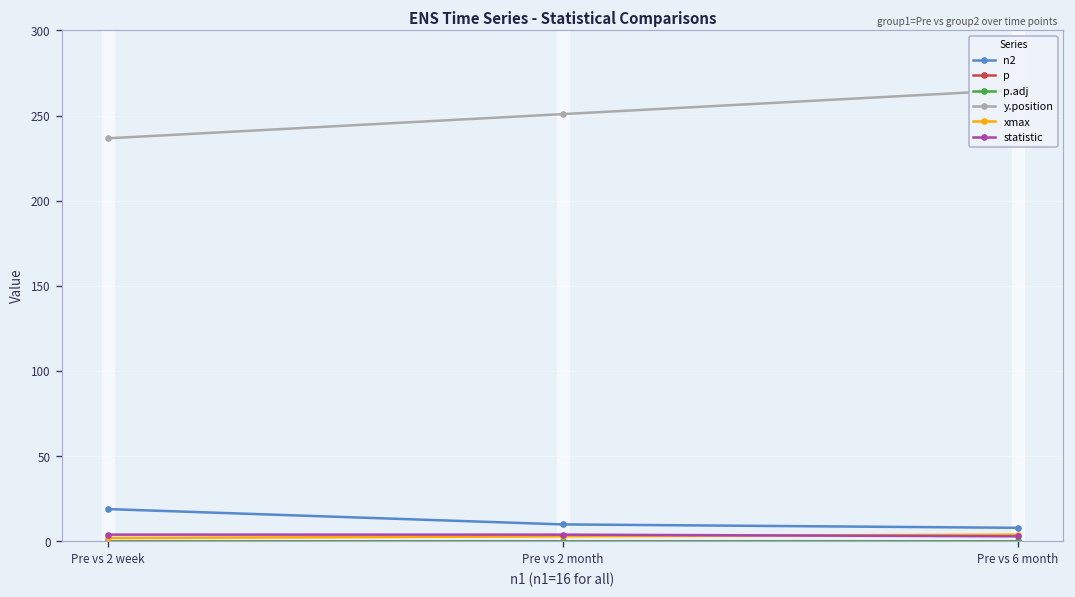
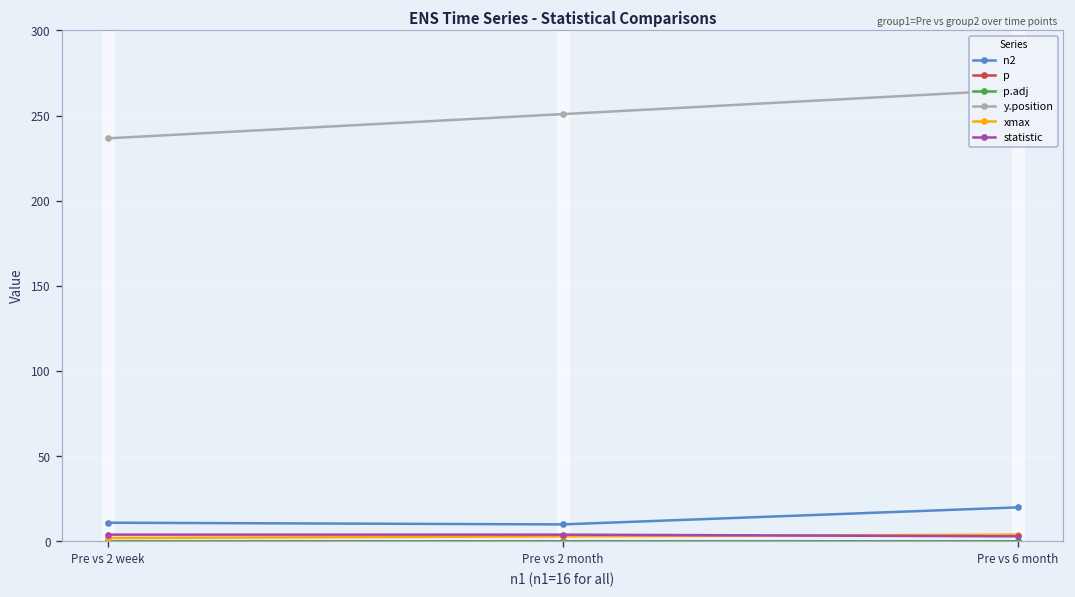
  {
    "n2": {
-     "Pre vs 2 week": 19,
+     "Pre vs 2 week": 11,
      "Pre vs 2 month": 10,
-     "Pre vs 6 month": 8
+     "Pre vs 6 month": 20
    },
    "y.position": {
      "Pre vs 2 week": 237,
      "Pre vs 2 month": 251
    },
    "xmax": {
      "Pre vs 2 week": 2
    },
    "statistic": {
      "Pre vs 2 week": 4
    }
  }
